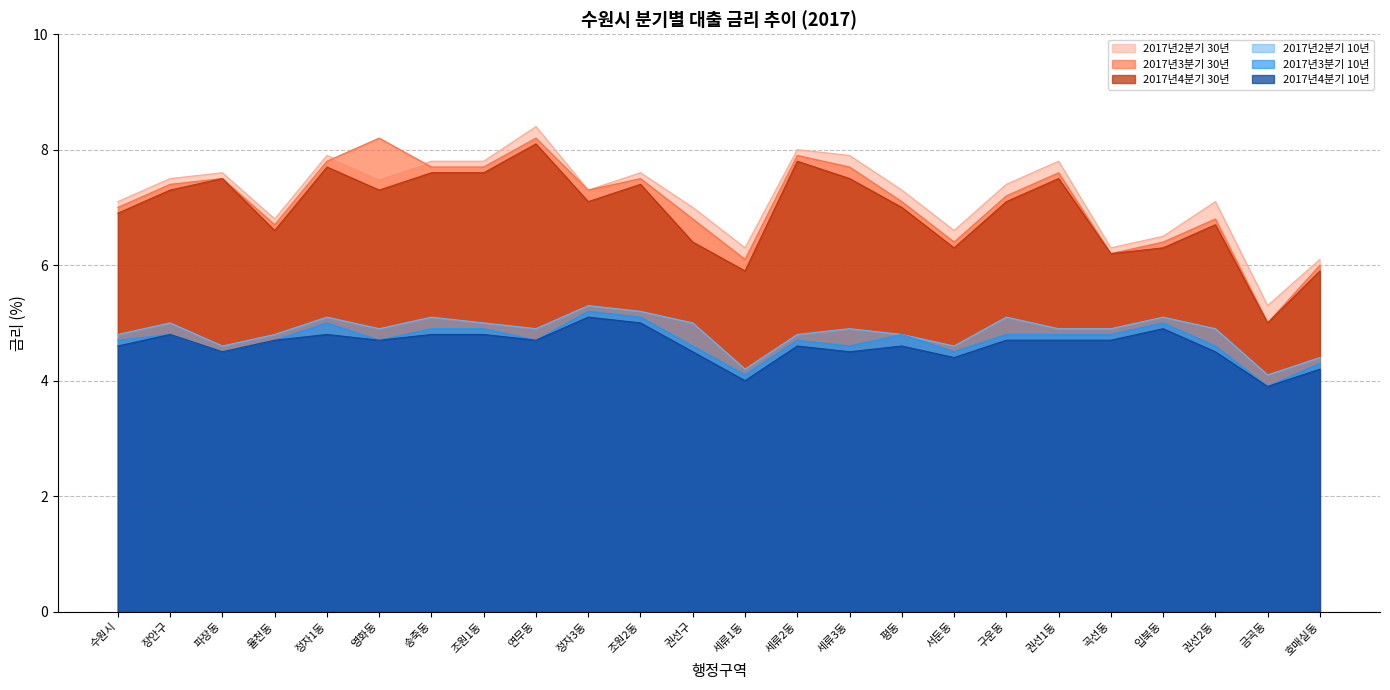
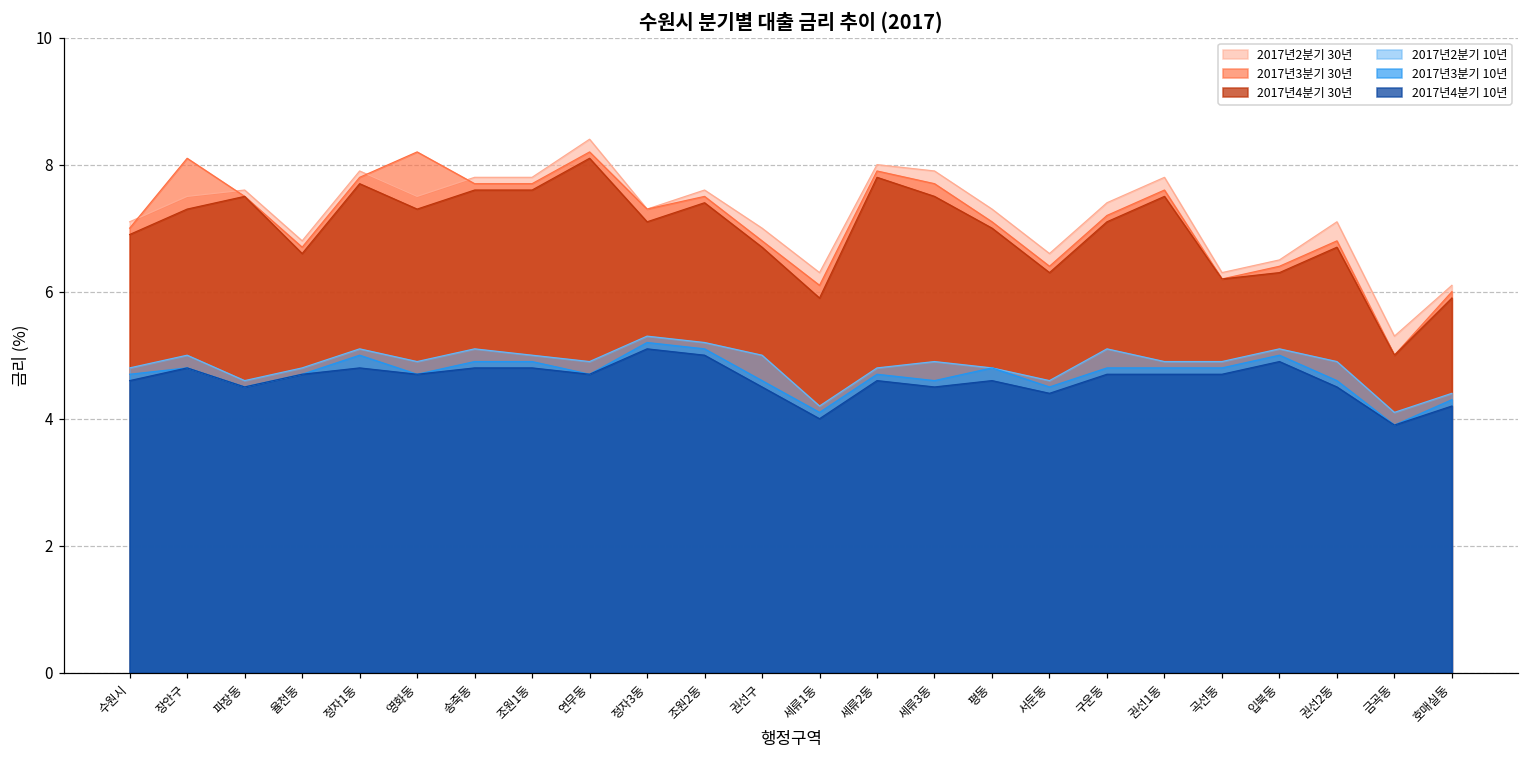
  {
    "2017년2분기 30년": {
      "수원시": 7.1,
      "장안구": 7.5,
      "파장동": 7.6,
      "율천동": 6.8,
      "정자1동": 7.9,
      "영화동": 7.5,
      "송죽동": 7.8,
      "조원1동": 7.8,
      "연무동": 8.4,
      "조원2동": 7.6,
      "권선구": 7.0,
      "세류1동": 6.3,
      "세류2동": 8.0,
      "세류3동": 7.9,
      "평동": 7.3,
      "서둔동": 6.6,
      "구운동": 7.4,
      "권선1동": 7.8,
      "곡선동": 6.3,
      "입북동": 6.5,
      "권선2동": 7.1,
      "금곡동": 5.3,
      "호매실동": 6.1
    },
    "2017년3분기 30년": {
      "수원시": 7.0,
-     "장안구": 7.4,
+     "장안구": 8.1,
      "율천동": 6.7,
      "정자1동": 7.8,
      "영화동": 8.2,
      "송죽동": 7.7,
      "조원1동": 7.7,
      "연무동": 8.2,
      "조원2동": 7.5,
      "권선구": 6.8,
      "세류1동": 6.1,
      "세류2동": 7.9,
      "세류3동": 7.7,
      "평동": 7.1,
      "서둔동": 6.4,
      "구운동": 7.2,
      "권선1동": 7.6,
      "입북동": 6.4,
      "권선2동": 6.8,
      "호매실동": 6.0
    },
    "2017년4분기 30년": {
      "수원시": 6.9,
      "장안구": 7.3,
      "율천동": 6.6,
      "정자1동": 7.7,
      "영화동": 7.3,
      "송죽동": 7.6,
      "조원1동": 7.6,
      "연무동": 8.1,
      "정자3동": 7.1,
      "조원2동": 7.4,
-     "권선구": 6.4,
+     "권선구": 6.7,
      "세류1동": 5.9,
      "세류2동": 7.8,
      "세류3동": 7.5,
      "평동": 7.0,
      "서둔동": 6.3,
      "구운동": 7.1,
      "권선1동": 7.5,
      "입북동": 6.3,
      "권선2동": 6.7,
      "호매실동": 5.9
    },
    "2017년2분기 10년": {
      "수원시": 4.8,
      "장안구": 5.0,
      "파장동": 4.6,
      "율천동": 4.8,
      "정자1동": 5.1,
      "영화동": 4.9,
      "송죽동": 5.1,
      "조원1동": 5.0,
      "연무동": 4.9,
      "정자3동": 5.3,
      "조원2동": 5.2,
      "권선구": 5.0,
      "세류1동": 4.2,
      "세류2동": 4.8,
      "세류3동": 4.9,
      "서둔동": 4.6,
      "구운동": 5.1,
      "권선1동": 4.9,
      "곡선동": 4.9,
      "입북동": 5.1,
      "권선2동": 4.9,
      "금곡동": 4.1,
      "호매실동": 4.4
    },
    "2017년3분기 10년": {
      "수원시": 4.7,
      "정자1동": 5.0,
      "송죽동": 4.9,
      "조원1동": 4.9,
      "정자3동": 5.2,
      "조원2동": 5.1,
      "권선구": 4.6,
      "세류1동": 4.1,
      "세류2동": 4.7,
      "세류3동": 4.6,
      "서둔동": 4.5,
      "구운동": 4.8,
      "권선1동": 4.8,
      "곡선동": 4.8,
      "입북동": 5.0,
      "권선2동": 4.6,
      "호매실동": 4.3
    },
    "2017년4분기 10년": {
      "수원시": 4.6,
      "정자1동": 4.8,
      "송죽동": 4.8,
      "조원1동": 4.8,
      "정자3동": 5.1,
      "조원2동": 5.0,
      "권선구": 4.5,
      "세류1동": 4.0,
      "세류2동": 4.6,
      "세류3동": 4.5,
      "평동": 4.6,
      "서둔동": 4.4,
      "구운동": 4.7,
      "권선1동": 4.7,
      "곡선동": 4.7,
      "입북동": 4.9,
      "권선2동": 4.5,
      "호매실동": 4.2
    }
  }
